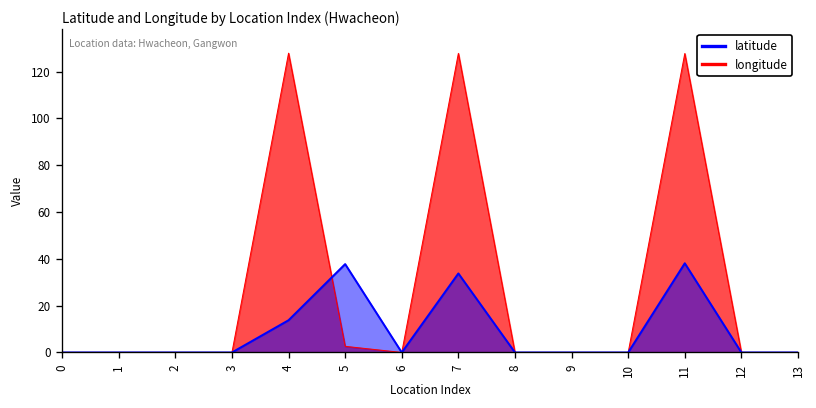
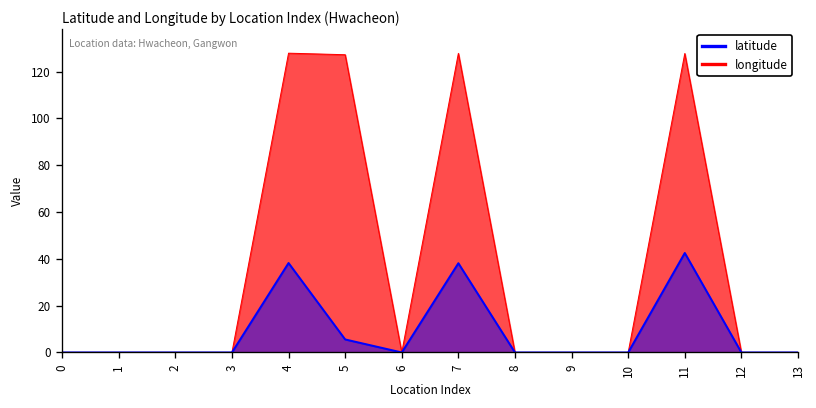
  {
    "longitude": {
      "4": 128,
-     "5": 3,
+     "5": 127,
      "7": 128,
      "11": 128
    },
    "latitude": {
-     "4": 14,
-     "5": 38,
-     "7": 34,
-     "11": 38
+     "4": 38,
+     "5": 6,
+     "7": 38,
+     "11": 42
    }
  }
